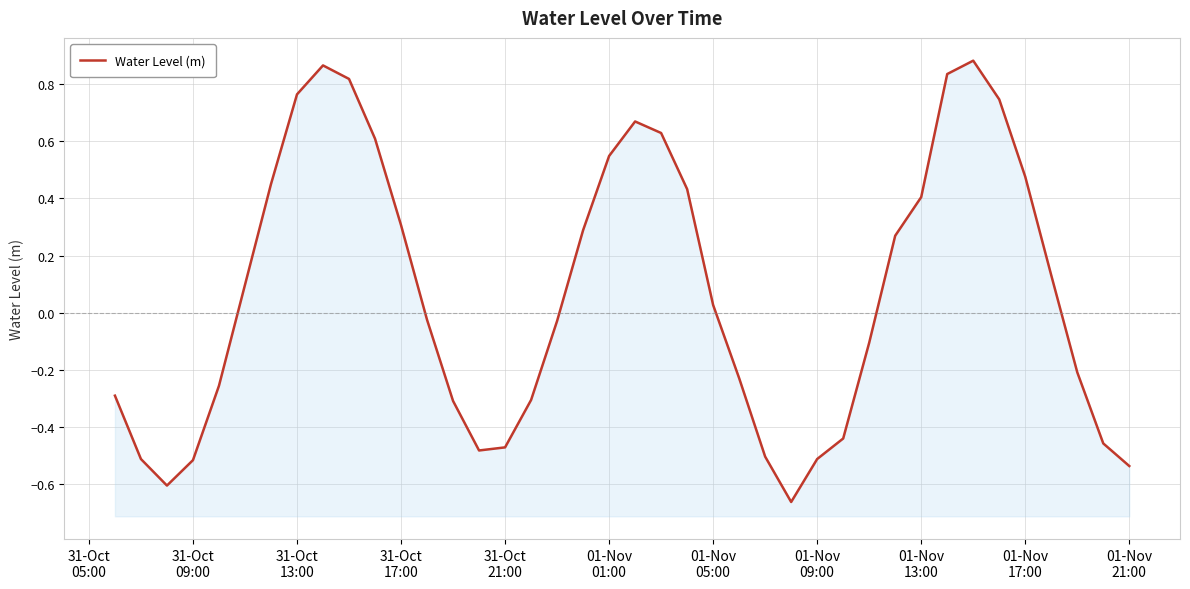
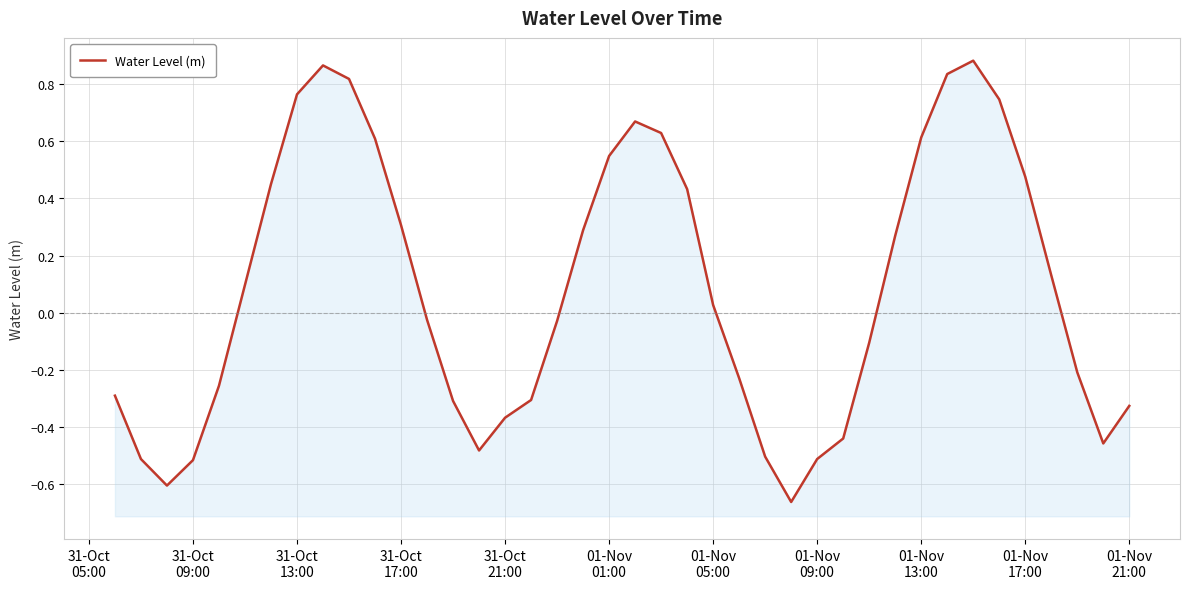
  {
    "31-Oct 09:00": -0.52,
    "31-Oct 13:00": 0.76,
    "31-Oct 17:00": 0.31,
-   "31-Oct 21:00": -0.47,
+   "31-Oct 21:00": -0.37,
    "01-Nov 01:00": 0.55,
    "01-Nov 05:00": 0.03,
    "01-Nov 09:00": -0.51,
-   "01-Nov 13:00": 0.40,
+   "01-Nov 13:00": 0.61,
    "01-Nov 17:00": 0.48,
-   "01-Nov 21:00": -0.54
+   "01-Nov 21:00": -0.33
  }
